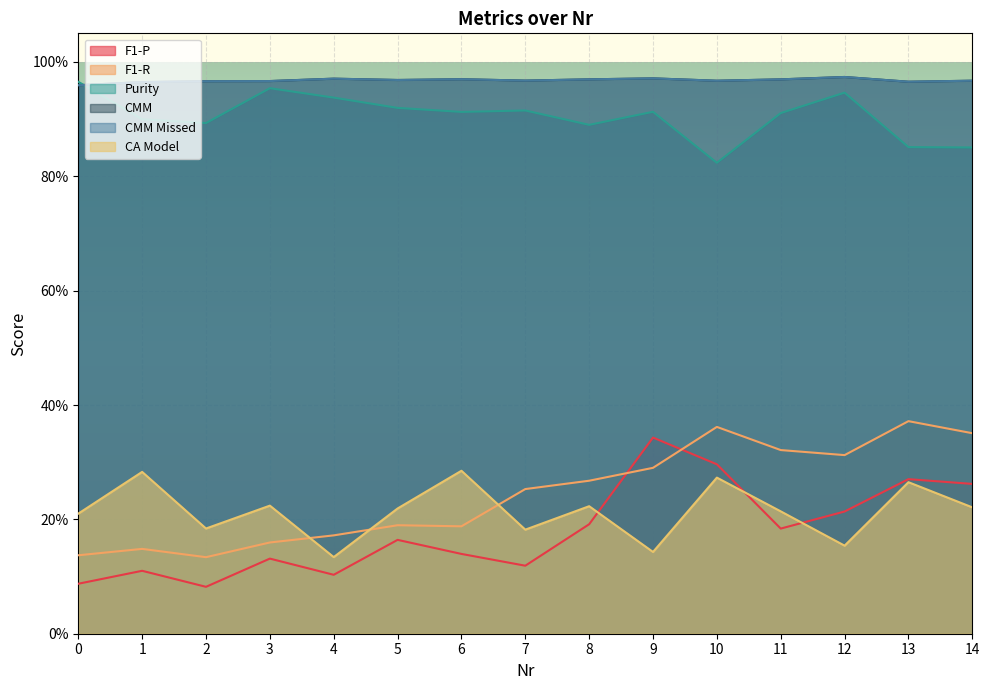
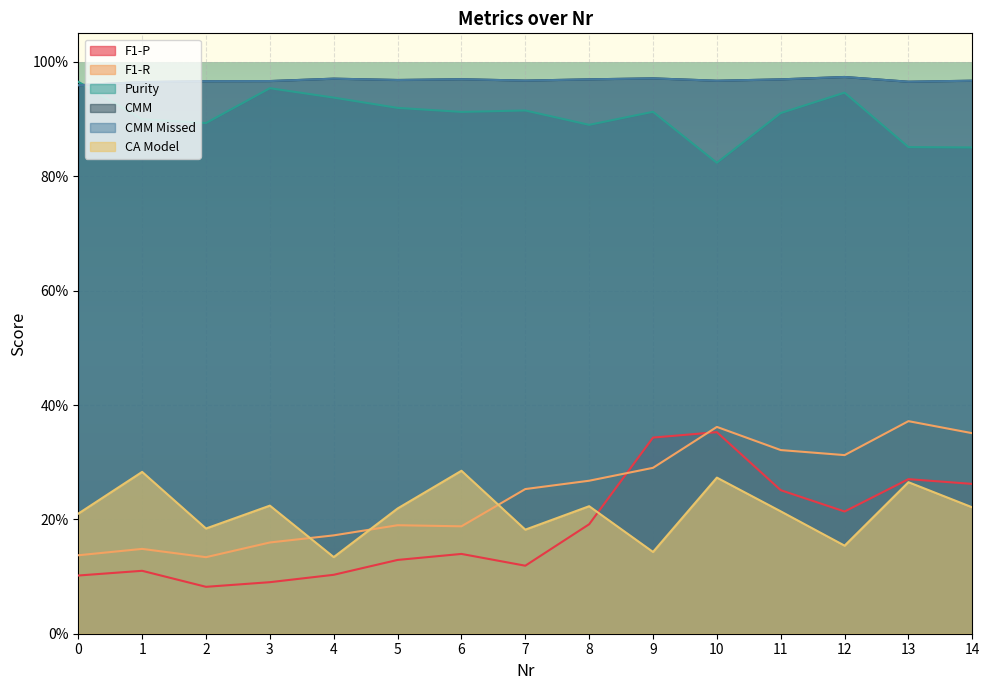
  {
    "F1-P": {
-     "0": "9%",
+     "0": "10%",
      "1": "11%",
      "2": "8%",
-     "3": "13%",
+     "3": "9%",
      "4": "10%",
-     "5": "16%",
+     "5": "13%",
      "6": "14%",
      "7": "12%",
      "8": "19%",
      "9": "34%",
-     "10": "30%",
-     "11": "18%",
+     "10": "35%",
+     "11": "25%",
      "12": "21%",
      "13": "27%",
      "14": "26%"
    }
  }
